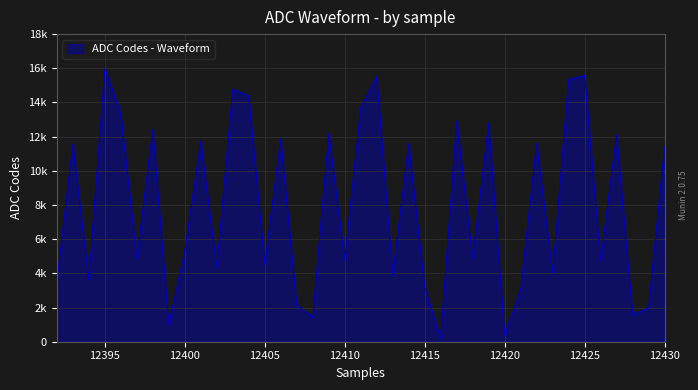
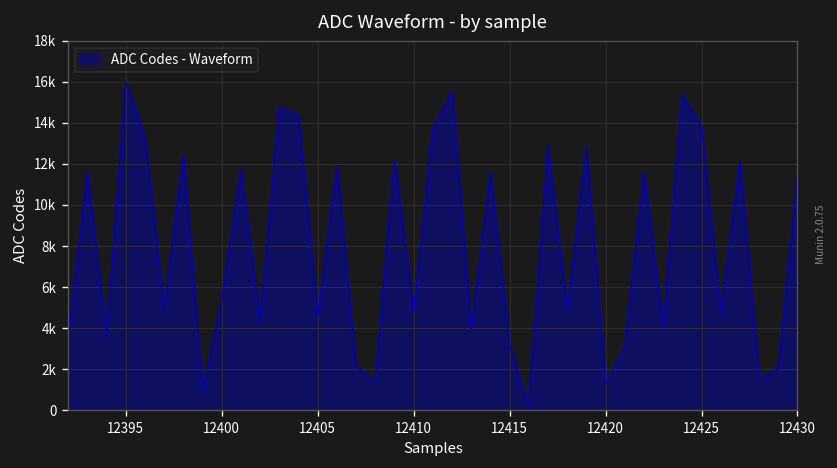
  {
    "12395": 16000,
    "12400": 5300,
    "12405": 4500,
    "12410": 4800,
    "12415": 3200,
-   "12420": 400,
-   "12425": 15600,
+   "12420": 1300,
+   "12425": 13800,
    "12430": 11400
  }
